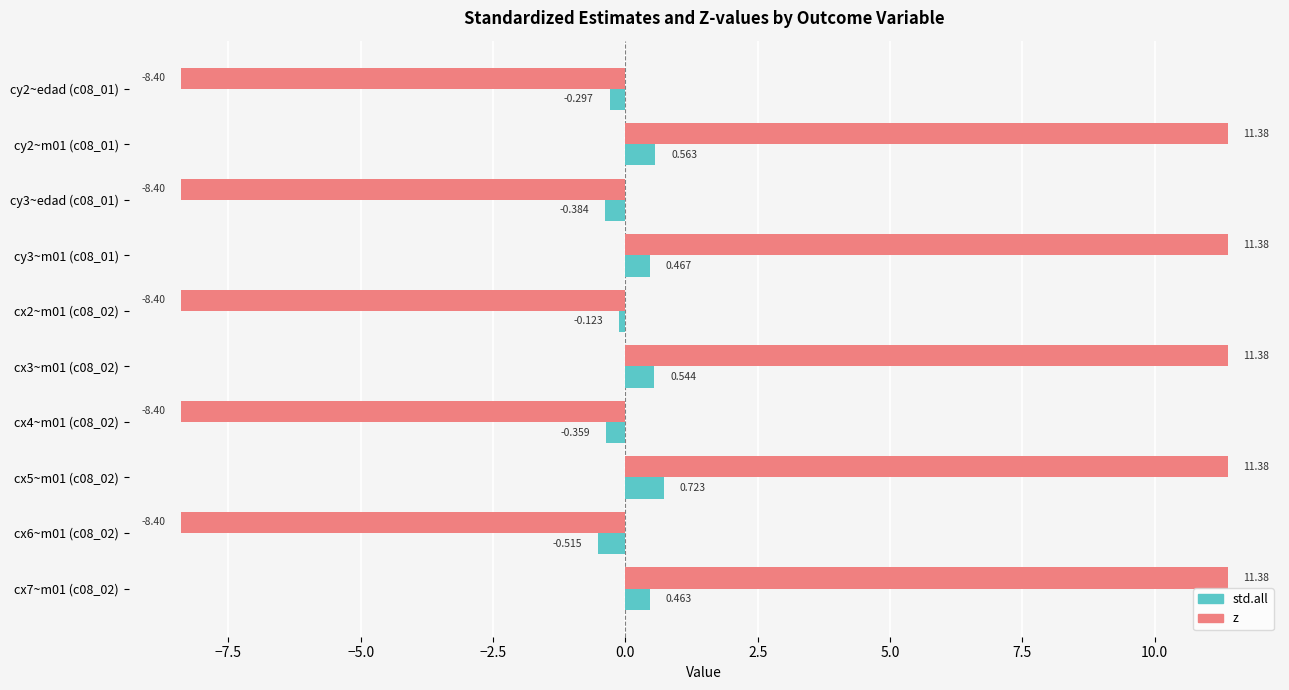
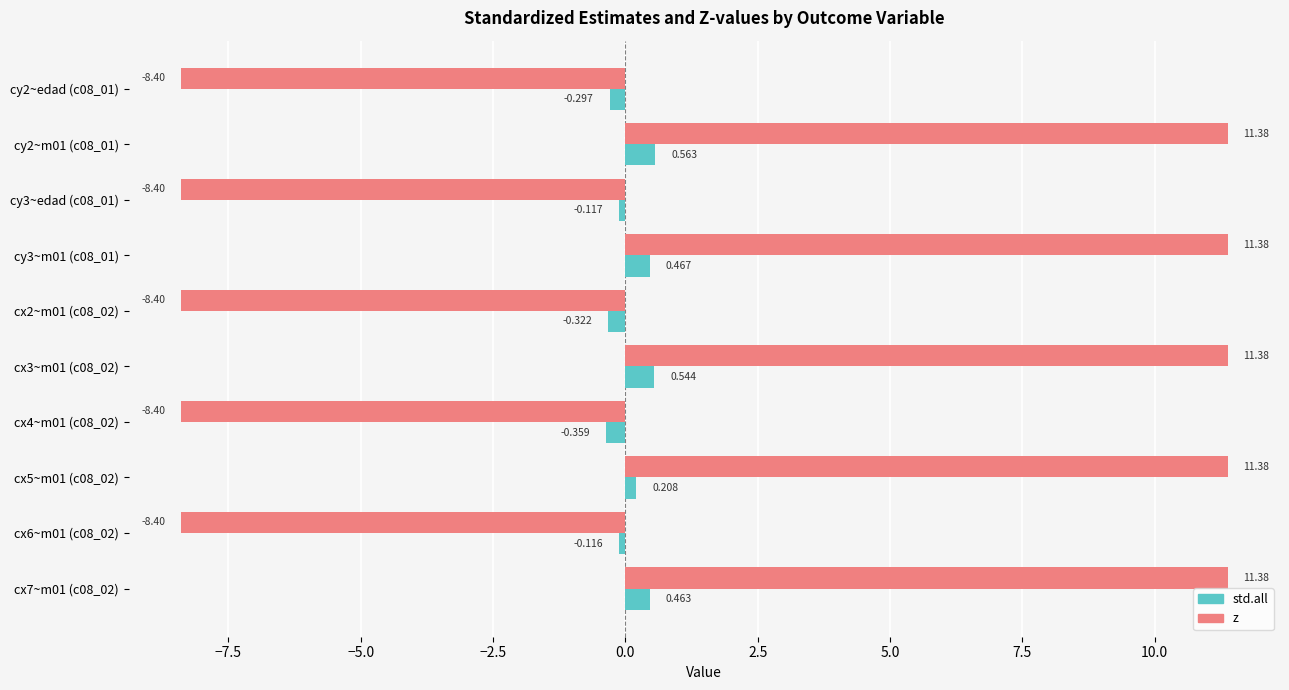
  {
    "std.all": {
      "cy2~edad (c08_01)": -0.297,
      "cy2~m01 (c08_01)": 0.563,
-     "cy3~edad (c08_01)": -0.384,
+     "cy3~edad (c08_01)": -0.117,
      "cy3~m01 (c08_01)": 0.467,
-     "cx2~m01 (c08_02)": -0.123,
+     "cx2~m01 (c08_02)": -0.322,
      "cx3~m01 (c08_02)": 0.544,
      "cx4~m01 (c08_02)": -0.359,
-     "cx5~m01 (c08_02)": 0.723,
-     "cx6~m01 (c08_02)": -0.515,
+     "cx5~m01 (c08_02)": 0.208,
+     "cx6~m01 (c08_02)": -0.116,
      "cx7~m01 (c08_02)": 0.463
    },
    "z": {
      "cy2~edad (c08_01)": -8.40,
      "cy2~m01 (c08_01)": 11.38,
      "cy3~edad (c08_01)": -8.40,
      "cy3~m01 (c08_01)": 11.38,
      "cx2~m01 (c08_02)": -8.40,
      "cx3~m01 (c08_02)": 11.38,
      "cx4~m01 (c08_02)": -8.40,
      "cx5~m01 (c08_02)": 11.38,
      "cx6~m01 (c08_02)": -8.40,
      "cx7~m01 (c08_02)": 11.38
    }
  }
